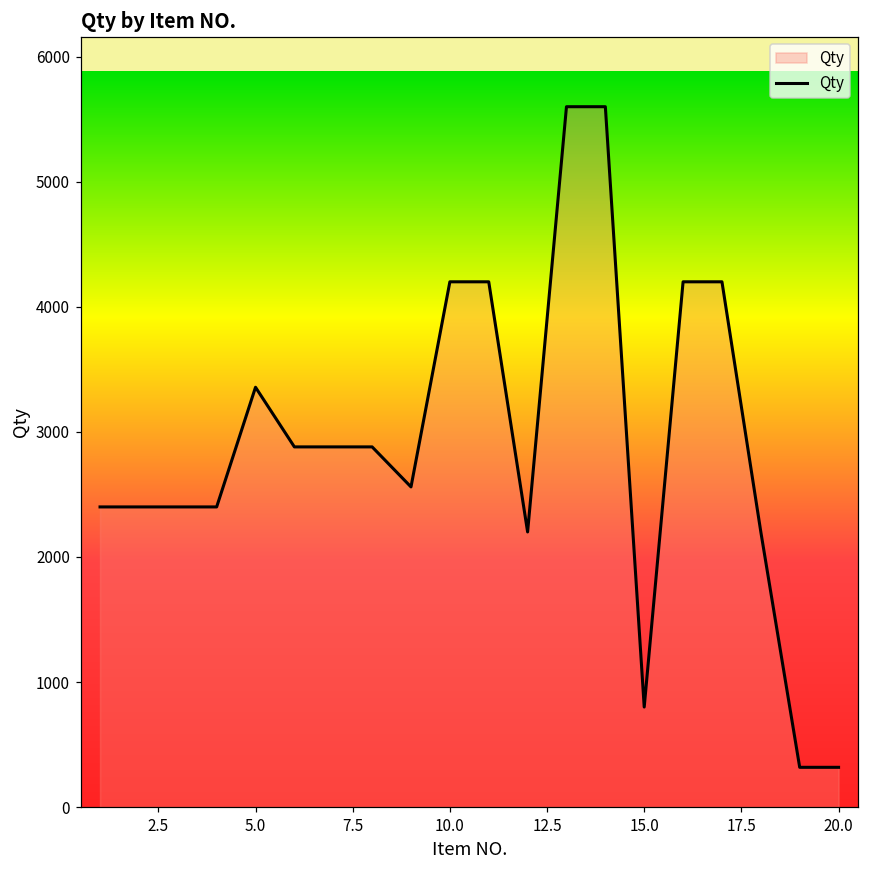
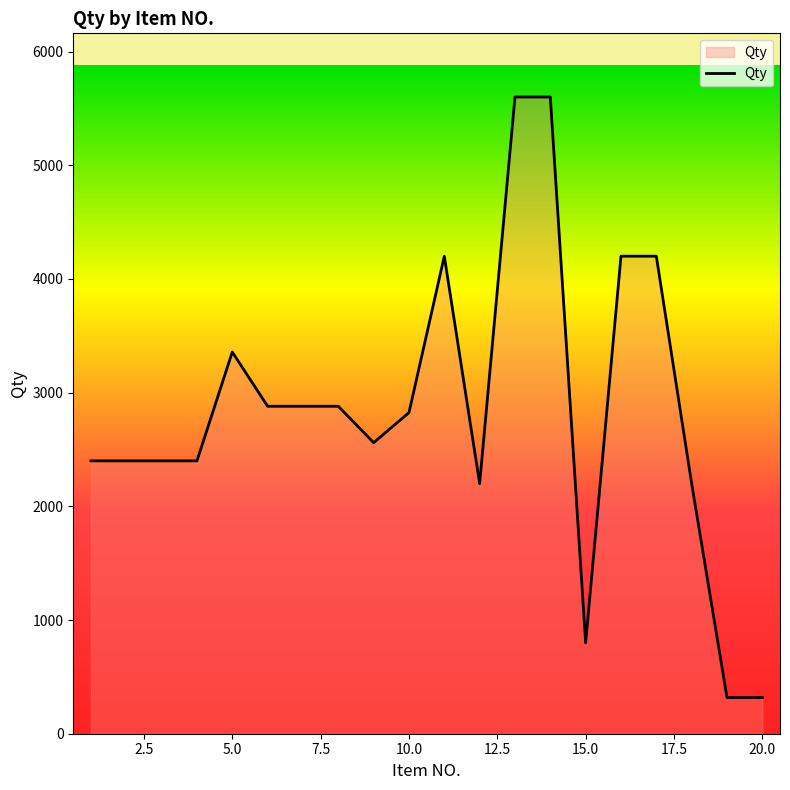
  {
    "5.0": 3360,
-   "10.0": 4200,
+   "10.0": 2820,
    "15.0": 800,
    "20.0": 320
  }
